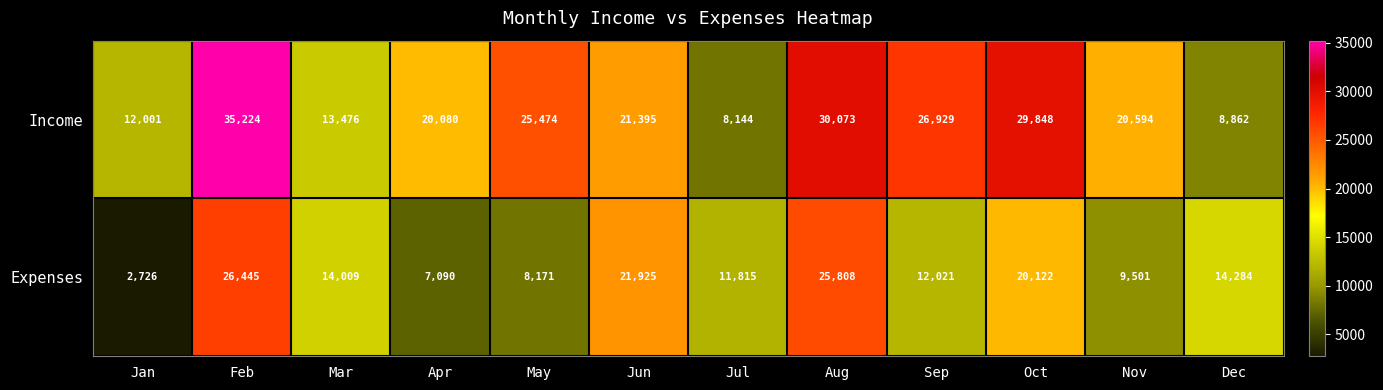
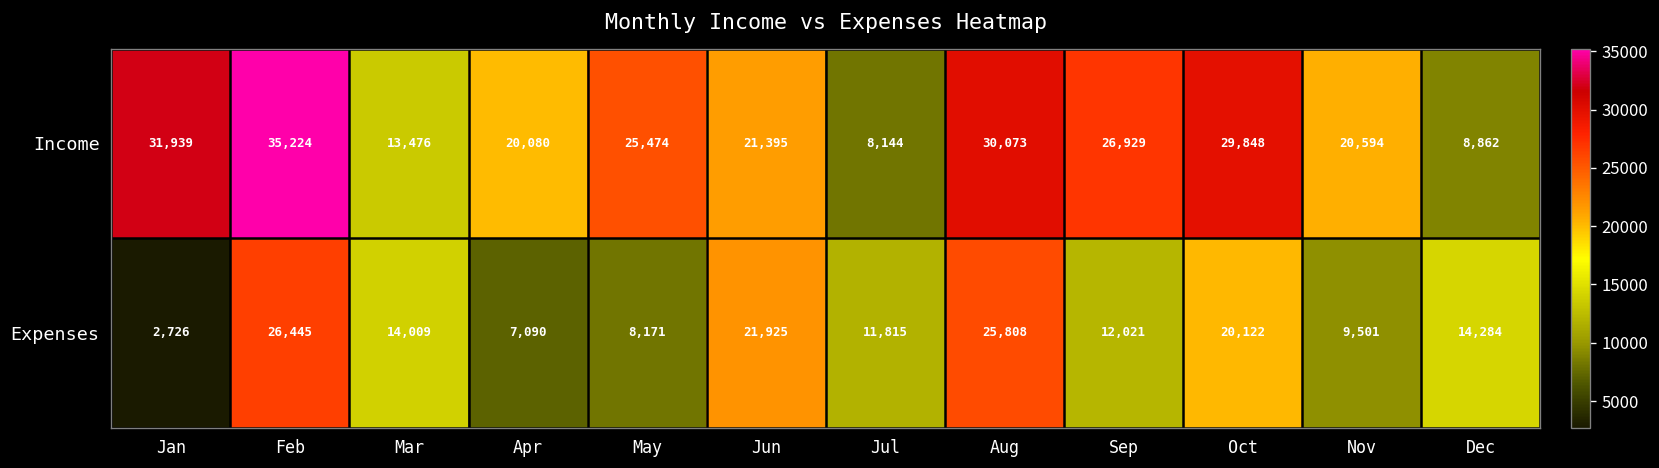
  {
    "Income": {
-     "Jan": "12,001",
+     "Jan": "31,939",
      "Feb": "35,224",
      "Mar": "13,476",
      "Apr": "20,080",
      "May": "25,474",
      "Jun": "21,395",
      "Jul": "8,144",
      "Aug": "30,073",
      "Sep": "26,929",
      "Oct": "29,848",
      "Nov": "20,594",
      "Dec": "8,862"
    },
    "Expenses": {
      "Jan": "2,726",
      "Feb": "26,445",
      "Mar": "14,009",
      "Apr": "7,090",
      "May": "8,171",
      "Jun": "21,925",
      "Jul": "11,815",
      "Aug": "25,808",
      "Sep": "12,021",
      "Oct": "20,122",
      "Nov": "9,501",
      "Dec": "14,284"
    }
  }
